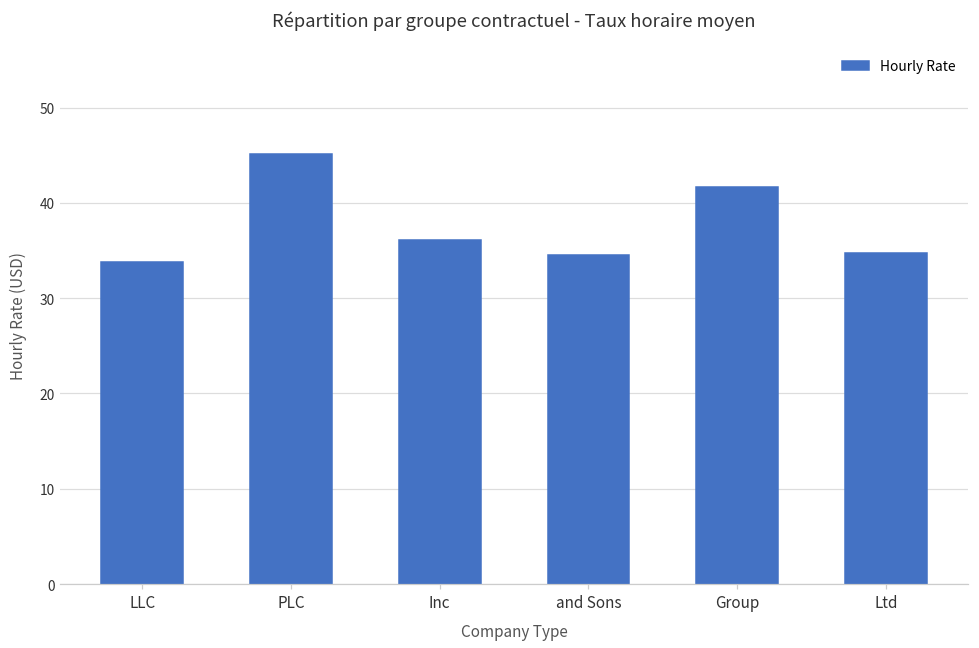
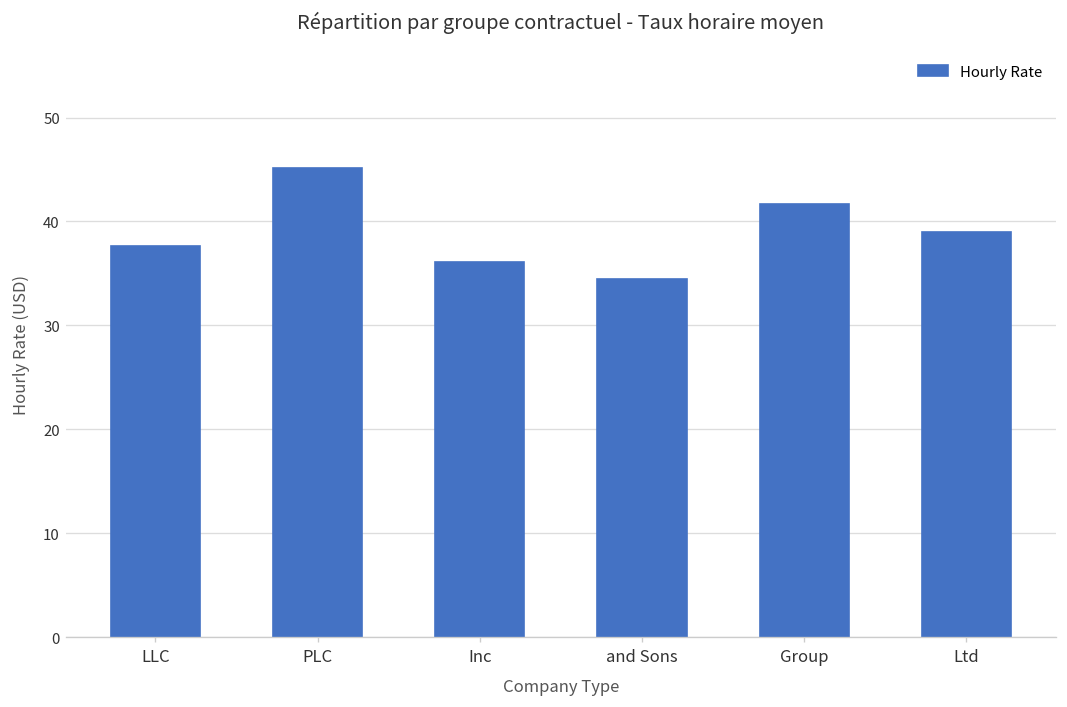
  {
-   "LLC": 34,
+   "LLC": 38,
    "PLC": 45,
    "Inc": 36,
    "and Sons": 35,
    "Group": 42,
-   "Ltd": 35
+   "Ltd": 39
  }
